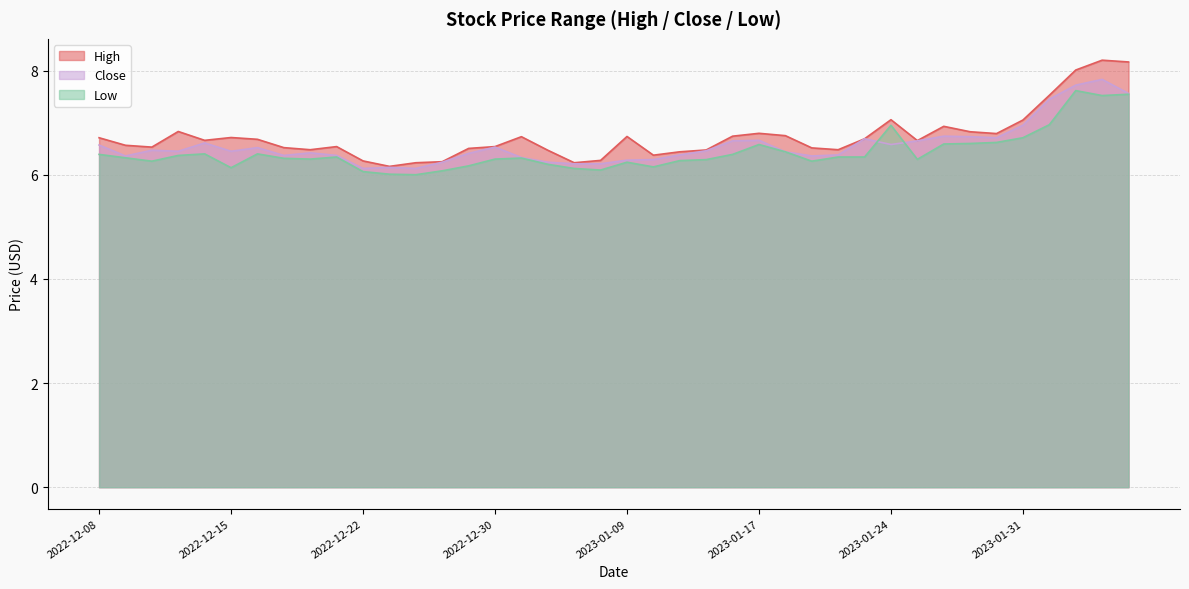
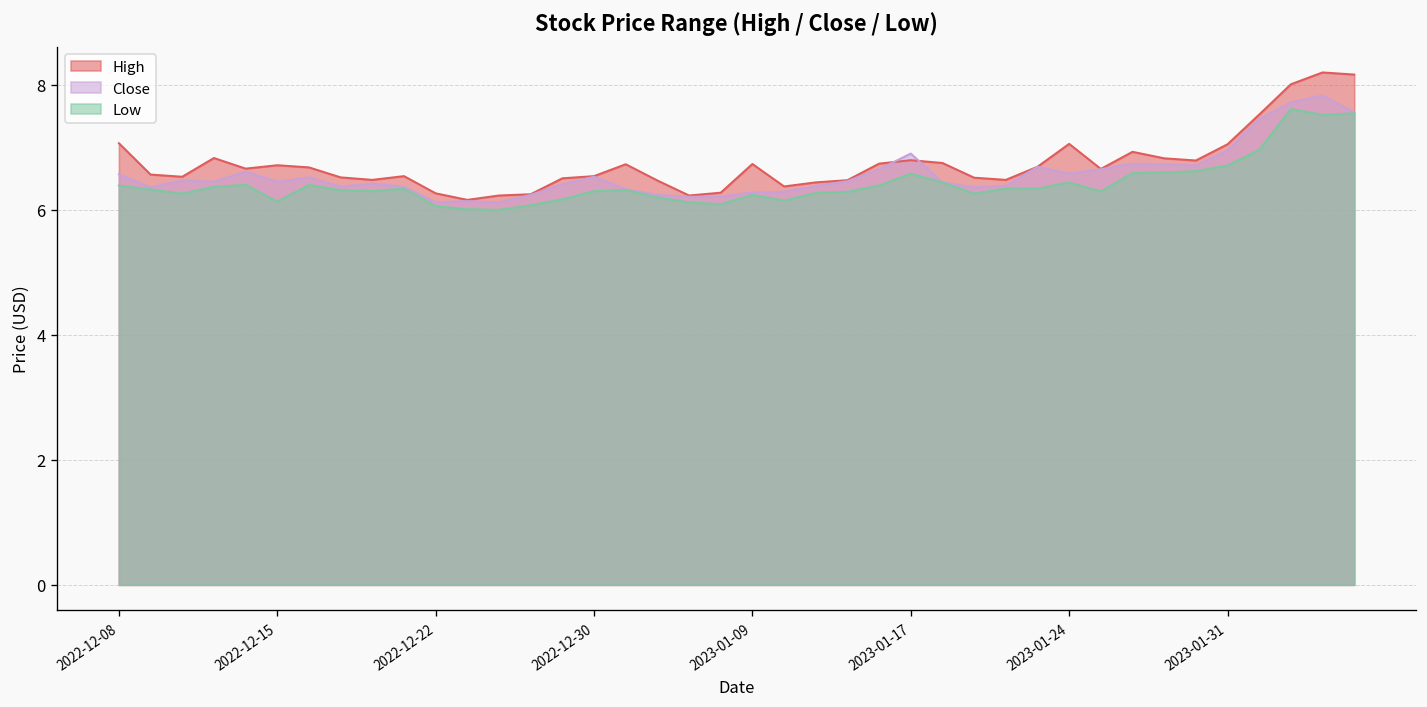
  {
    "High": {
-     "2022-12-08": 6.7,
+     "2022-12-08": 7.1,
      "2022-12-15": 6.7,
      "2022-12-22": 6.3,
      "2023-01-09": 6.7,
      "2023-01-17": 6.8,
      "2023-01-24": 7.1,
      "2023-01-31": 7.1
    },
    "Close": {
      "2022-12-08": 6.6,
      "2022-12-15": 6.4,
      "2022-12-22": 6.1,
-     "2023-01-17": 6.7,
+     "2023-01-17": 6.9,
      "2023-01-24": 6.6,
      "2023-01-31": 6.9
    },
    "Low": {
      "2022-12-08": 6.4,
      "2022-12-15": 6.1,
      "2022-12-22": 6.1,
      "2022-12-30": 6.3,
      "2023-01-17": 6.6,
-     "2023-01-24": 6.9,
+     "2023-01-24": 6.4,
      "2023-01-31": 6.7
    }
  }
